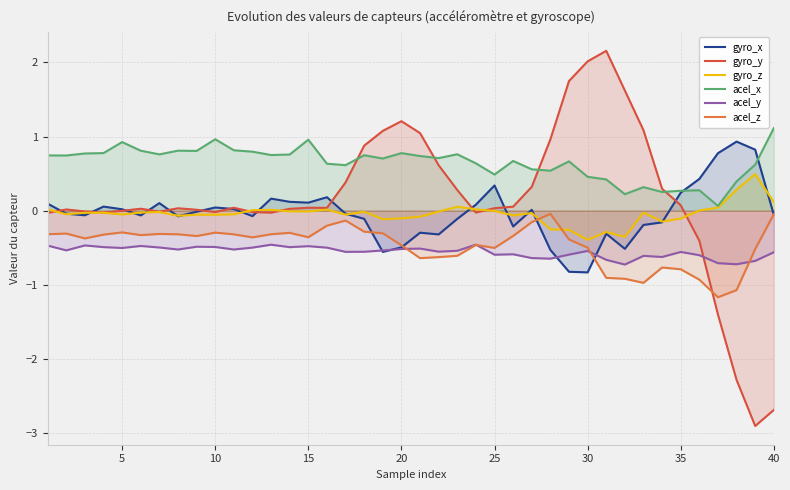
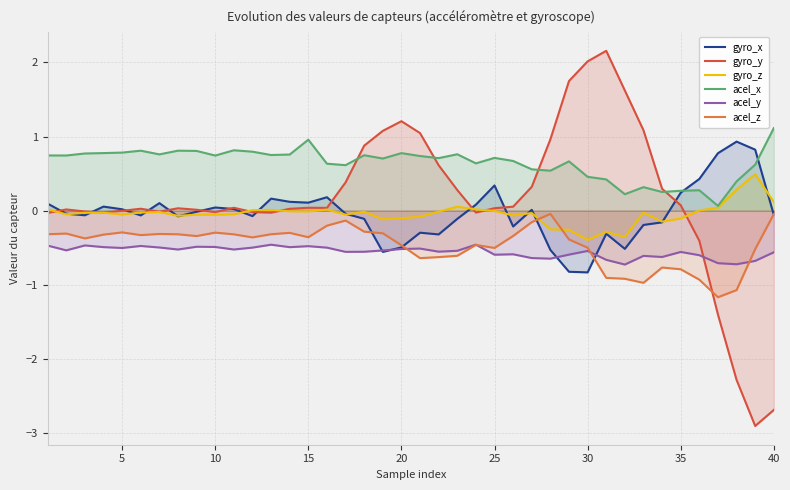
  {
    "acel_x": {
-     "5": 0.9,
-     "10": 1.0,
+     "5": 0.8,
+     "10": 0.7,
      "15": 1.0,
      "20": 0.8,
-     "25": 0.5,
+     "25": 0.7,
      "30": 0.5,
      "40": 1.1
    }
  }
